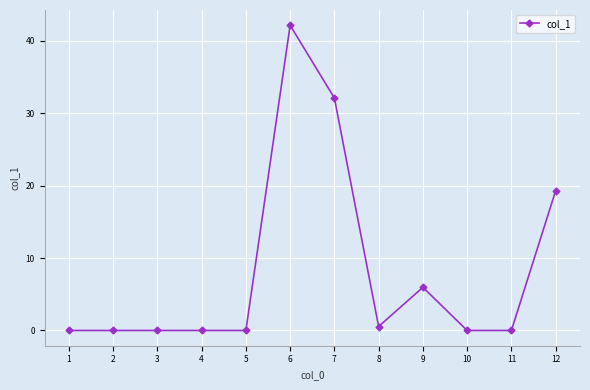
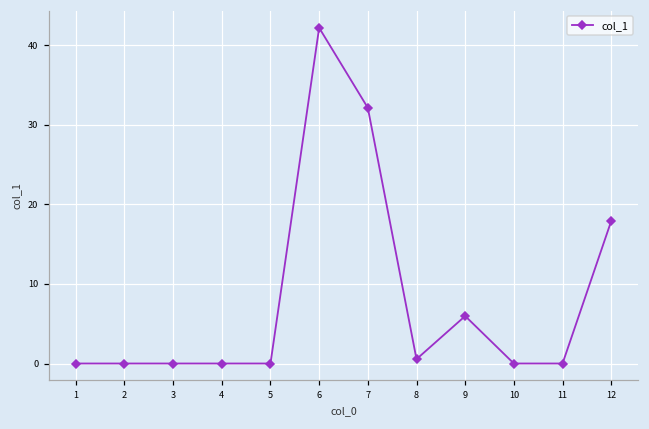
  {
    "1": 0,
    "2": 0,
    "3": 0,
    "4": 0,
    "5": 0,
    "6": 42,
    "7": 32,
    "8": 1,
    "9": 6,
    "10": 0,
    "11": 0,
-   "12": 19
+   "12": 18
  }
